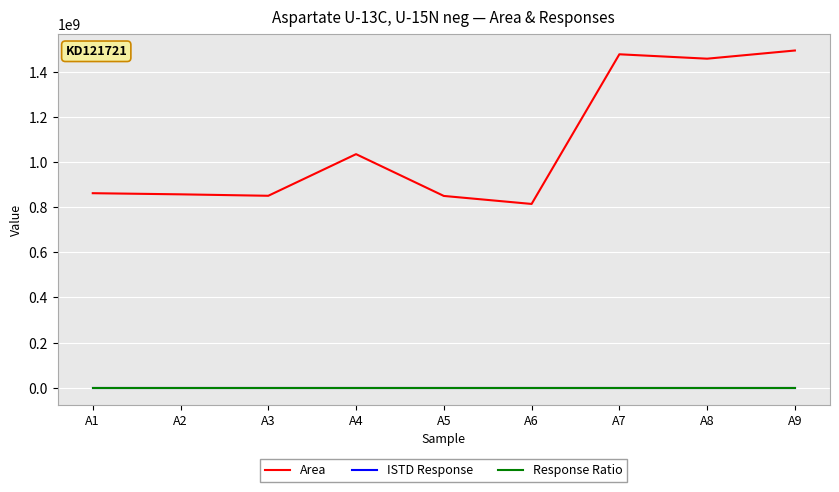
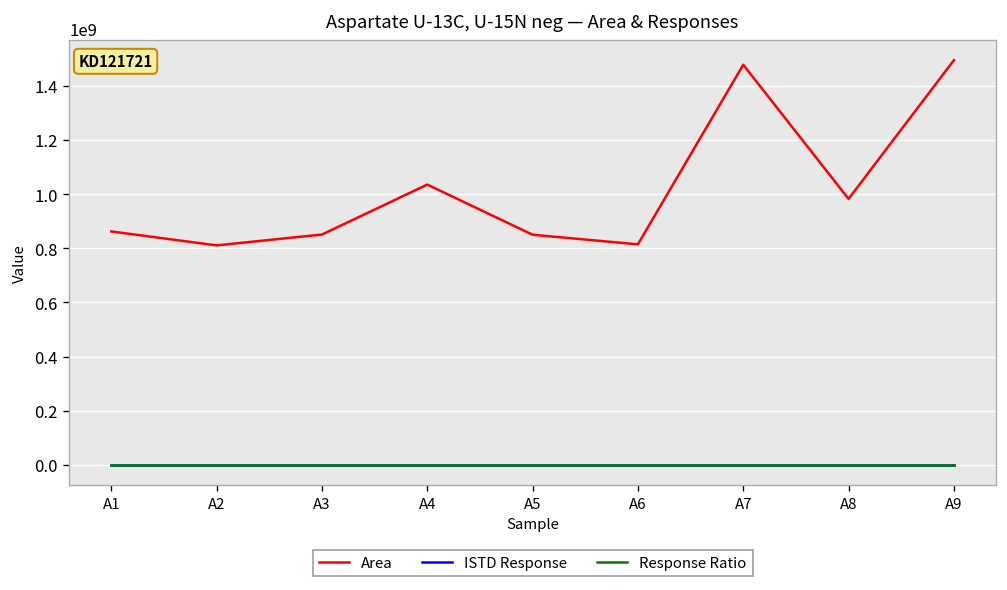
  {
    "Area": {
      "A1": 860000000,
-     "A2": 860000000,
+     "A2": 810000000,
      "A3": 850000000,
      "A4": 1040000000,
      "A5": 850000000,
      "A6": 810000000,
      "A7": 1480000000,
-     "A8": 1460000000,
+     "A8": 980000000,
      "A9": 1490000000
    },
    "Response Ratio": {
      "A1": 0,
      "A2": 0,
      "A3": 0,
      "A4": 0,
      "A5": 0,
      "A6": 0,
      "A7": 0,
      "A8": 0,
      "A9": 0
    }
  }
